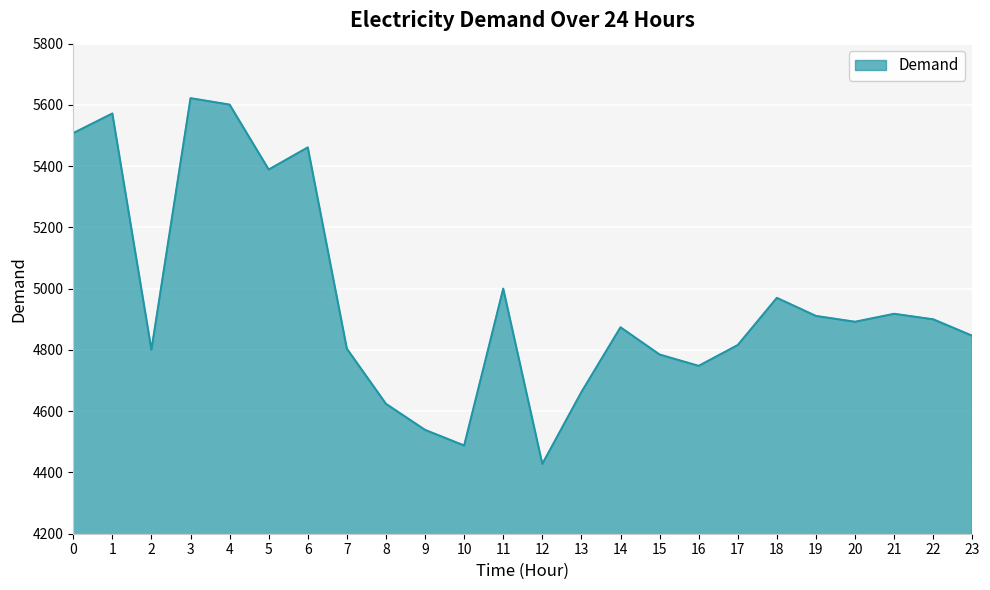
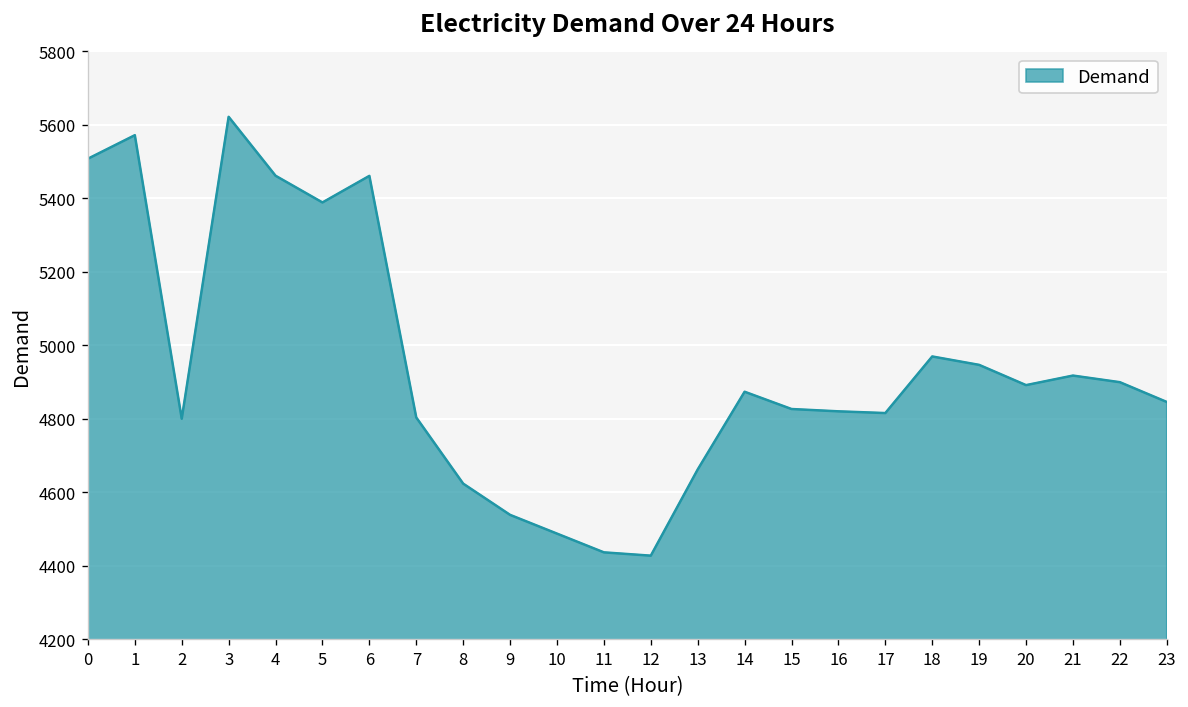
  {
    "0": 5510,
    "1": 5570,
    "2": 4800,
    "3": 5620,
-   "4": 5600,
+   "4": 5460,
    "5": 5390,
    "6": 5460,
    "7": 4800,
    "8": 4620,
    "9": 4540,
    "10": 4490,
-   "11": 5000,
+   "11": 4440,
    "12": 4430,
    "13": 4660,
    "14": 4870,
-   "15": 4790,
-   "16": 4750,
+   "15": 4830,
+   "16": 4820,
    "17": 4820,
    "18": 4970,
-   "19": 4910,
+   "19": 4950,
    "20": 4890,
    "21": 4920,
    "22": 4900,
    "23": 4850
  }
